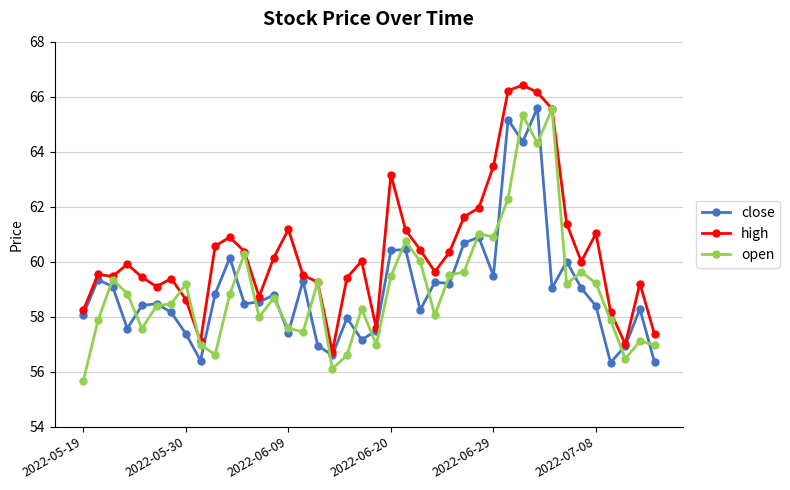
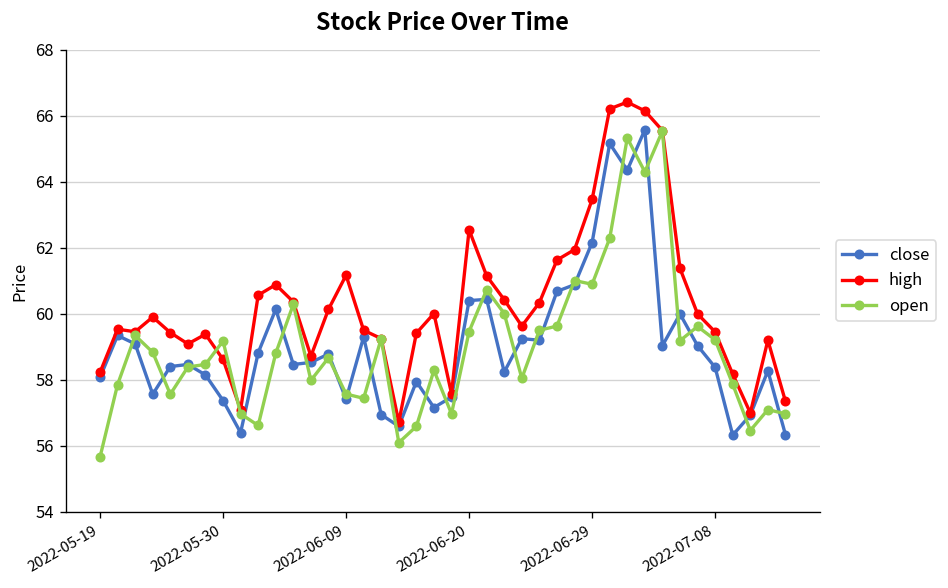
  {
    "close": {
      "2022-05-19": 58.1,
      "2022-05-30": 57.4,
      "2022-06-09": 57.4,
      "2022-06-20": 60.4,
-     "2022-06-29": 59.5,
+     "2022-06-29": 62.2,
      "2022-07-08": 58.4
    },
    "high": {
      "2022-05-19": 58.2,
      "2022-05-30": 58.6,
      "2022-06-09": 61.2,
-     "2022-06-20": 63.2,
+     "2022-06-20": 62.5,
      "2022-06-29": 63.5,
-     "2022-07-08": 61.0
+     "2022-07-08": 59.5
    },
    "open": {
      "2022-05-19": 55.7,
      "2022-05-30": 59.2,
      "2022-06-09": 57.6,
      "2022-06-20": 59.5,
      "2022-06-29": 60.9,
      "2022-07-08": 59.2
    }
  }
